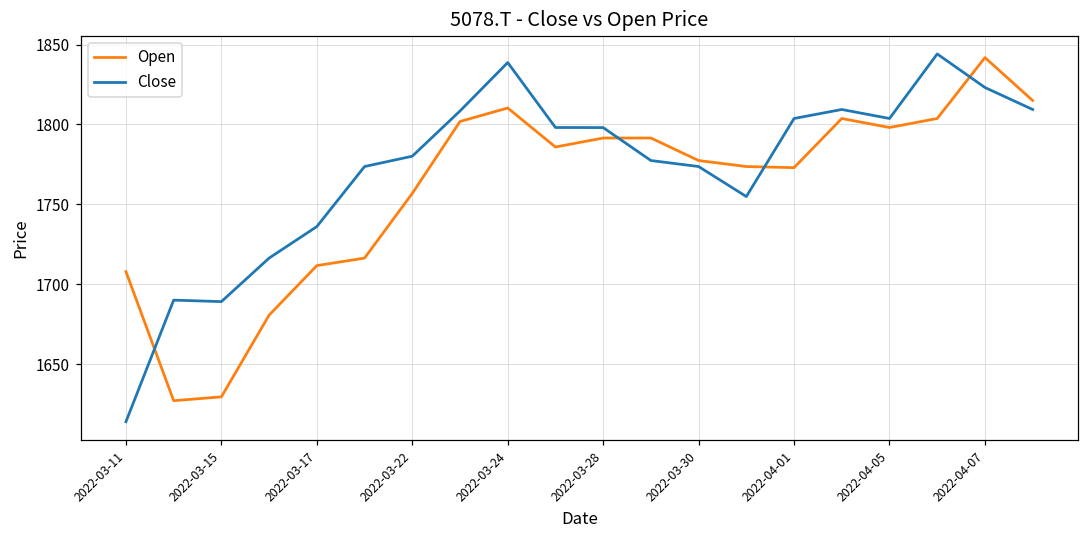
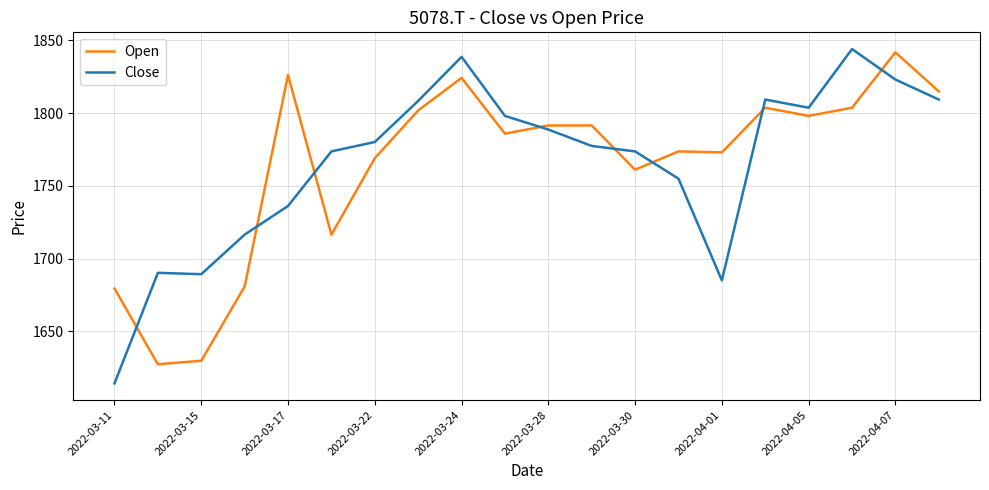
  {
    "Open": {
-     "2022-03-11": 1708,
+     "2022-03-11": 1679,
      "2022-03-15": 1630,
-     "2022-03-17": 1712,
-     "2022-03-22": 1757,
-     "2022-03-24": 1810,
+     "2022-03-17": 1826,
+     "2022-03-22": 1769,
+     "2022-03-24": 1824,
      "2022-03-28": 1792,
-     "2022-03-30": 1777,
+     "2022-03-30": 1761,
      "2022-04-01": 1773,
      "2022-04-05": 1798,
      "2022-04-07": 1842
    },
    "Close": {
      "2022-03-11": 1614,
      "2022-03-15": 1689,
      "2022-03-17": 1736,
      "2022-03-22": 1780,
      "2022-03-24": 1839,
-     "2022-03-28": 1798,
+     "2022-03-28": 1789,
      "2022-03-30": 1774,
-     "2022-04-01": 1804,
+     "2022-04-01": 1685,
      "2022-04-05": 1804,
      "2022-04-07": 1823
    }
  }
